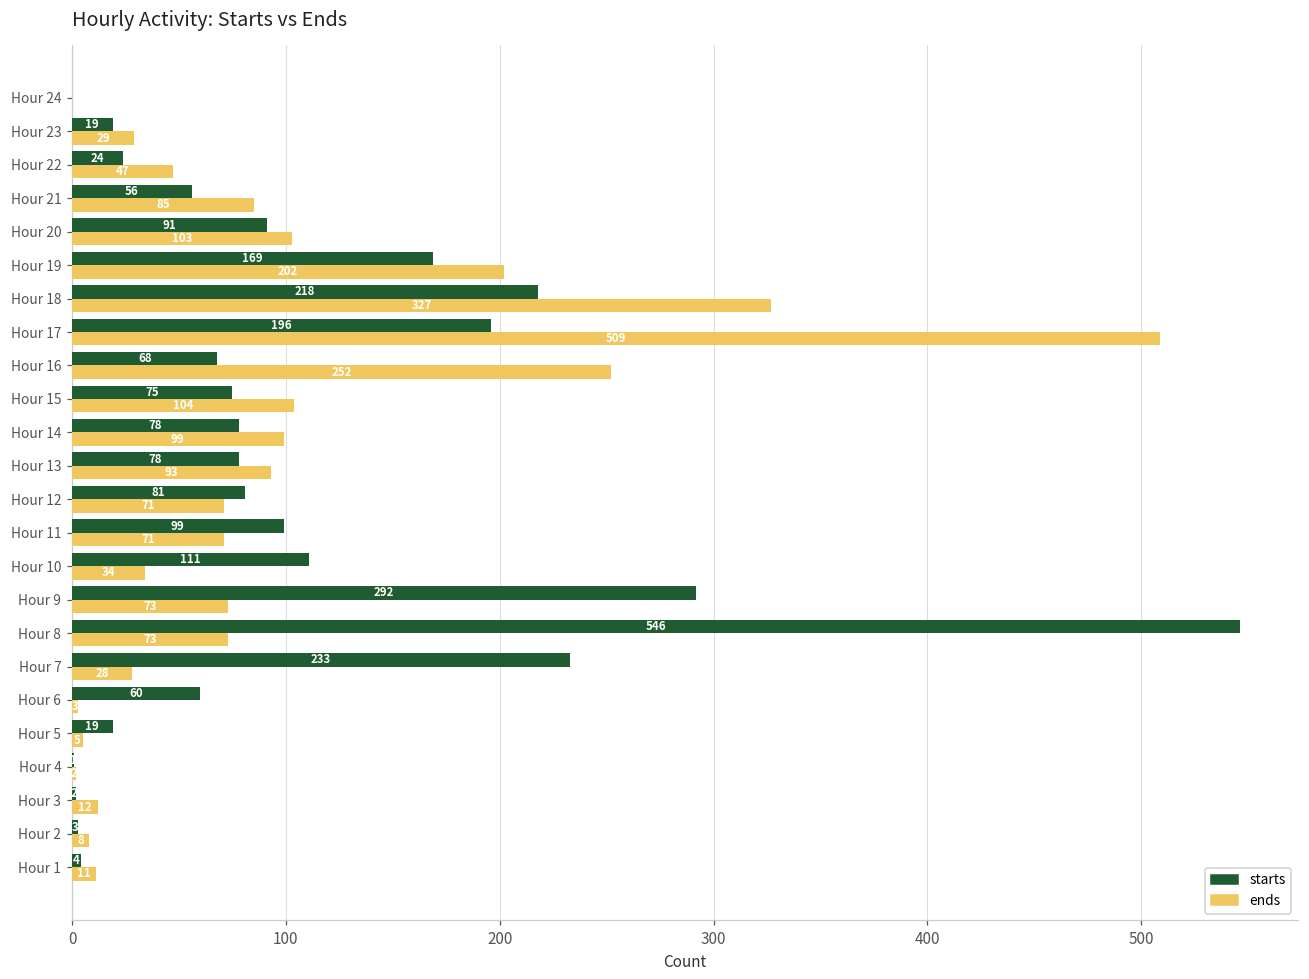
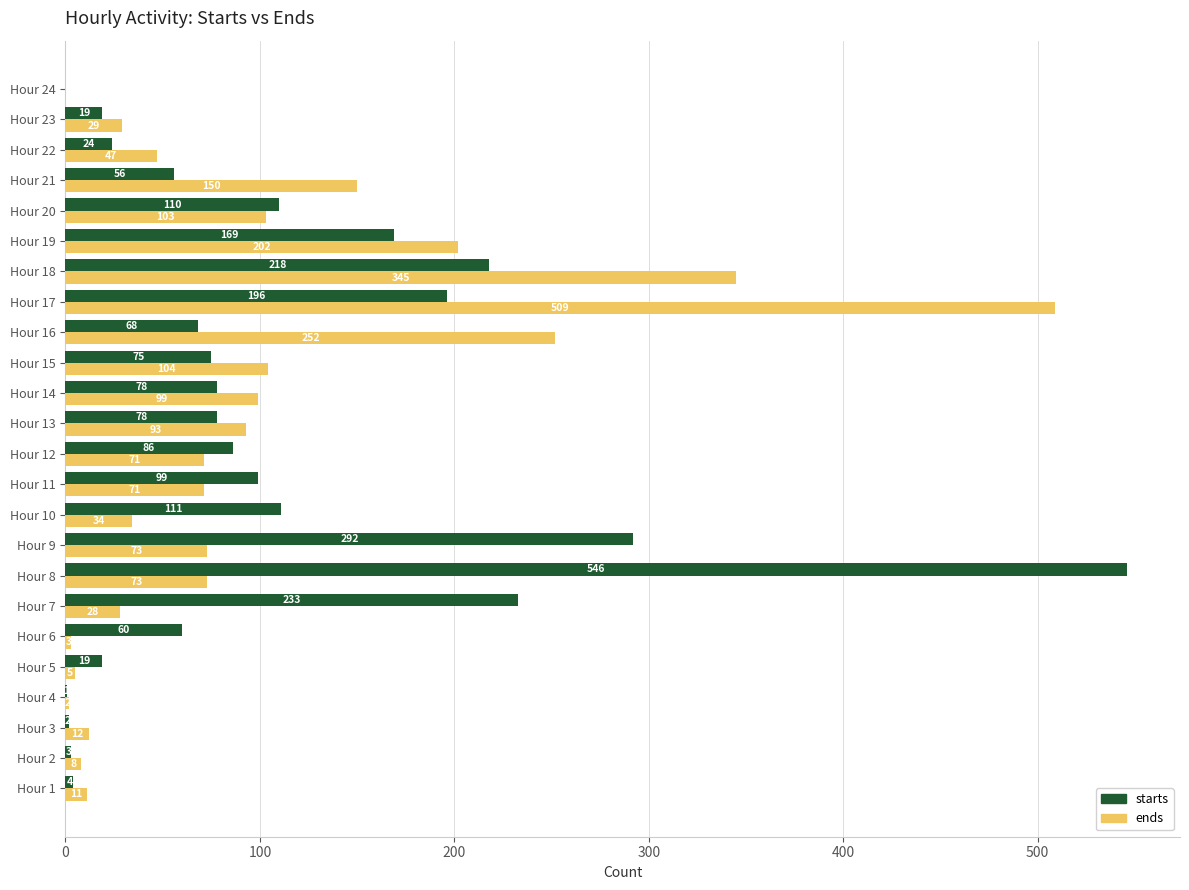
  {
    "starts": {
      "Hour 23": 19,
      "Hour 22": 24,
      "Hour 21": 56,
-     "Hour 20": 91,
+     "Hour 20": 110,
      "Hour 19": 169,
      "Hour 18": 218,
      "Hour 17": 196,
      "Hour 16": 68,
      "Hour 15": 75,
      "Hour 14": 78,
      "Hour 13": 78,
-     "Hour 12": 81,
+     "Hour 12": 86,
      "Hour 11": 99,
      "Hour 10": 111,
      "Hour 9": 292,
      "Hour 8": 546,
      "Hour 7": 233,
      "Hour 6": 60,
      "Hour 5": 19,
      "Hour 2": 3,
      "Hour 1": 4
    },
    "ends": {
      "Hour 23": 29,
      "Hour 22": 47,
-     "Hour 21": 85,
+     "Hour 21": 150,
      "Hour 20": 103,
      "Hour 19": 202,
-     "Hour 18": 327,
+     "Hour 18": 345,
      "Hour 17": 509,
      "Hour 16": 252,
      "Hour 15": 104,
      "Hour 14": 99,
      "Hour 13": 93,
      "Hour 12": 71,
      "Hour 11": 71,
      "Hour 10": 34,
      "Hour 9": 73,
      "Hour 8": 73,
      "Hour 7": 28,
      "Hour 6": 3,
      "Hour 5": 5,
      "Hour 3": 12,
      "Hour 2": 8,
      "Hour 1": 11
    }
  }
